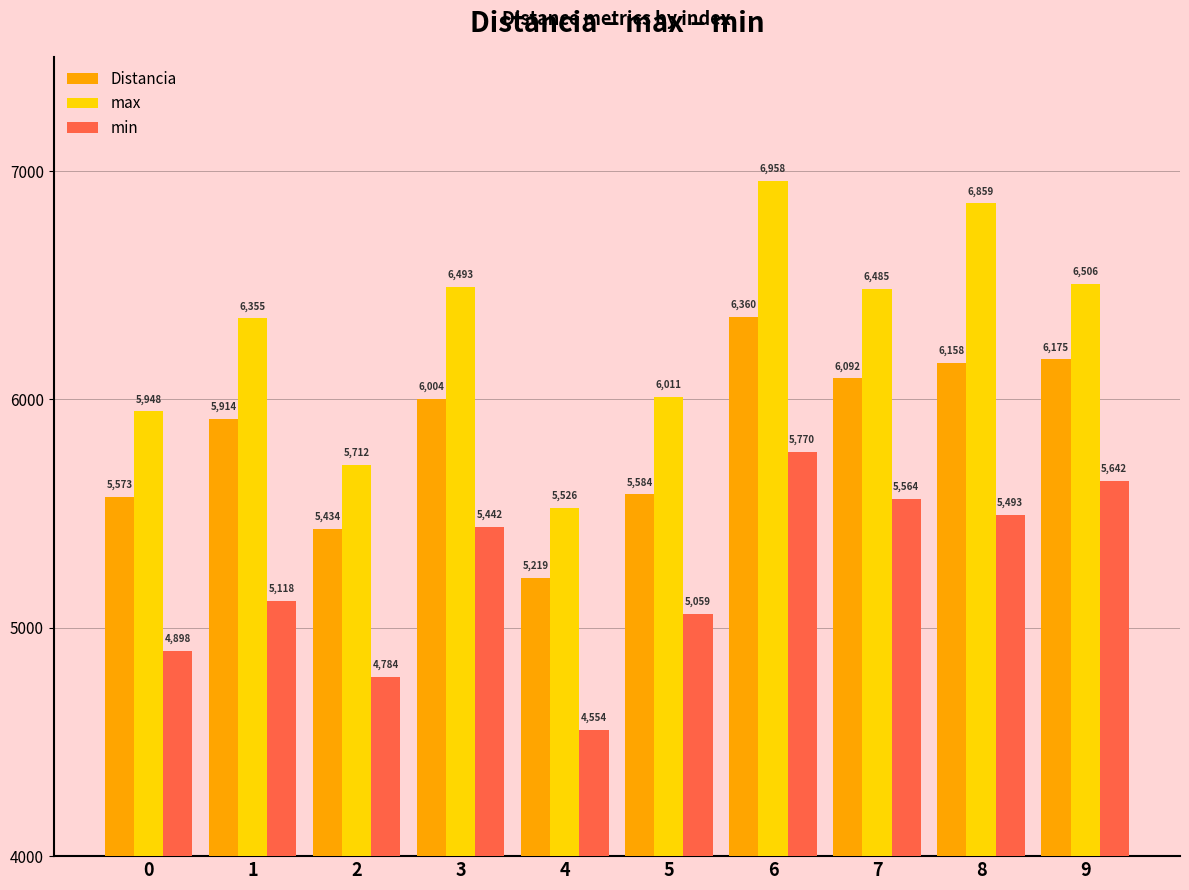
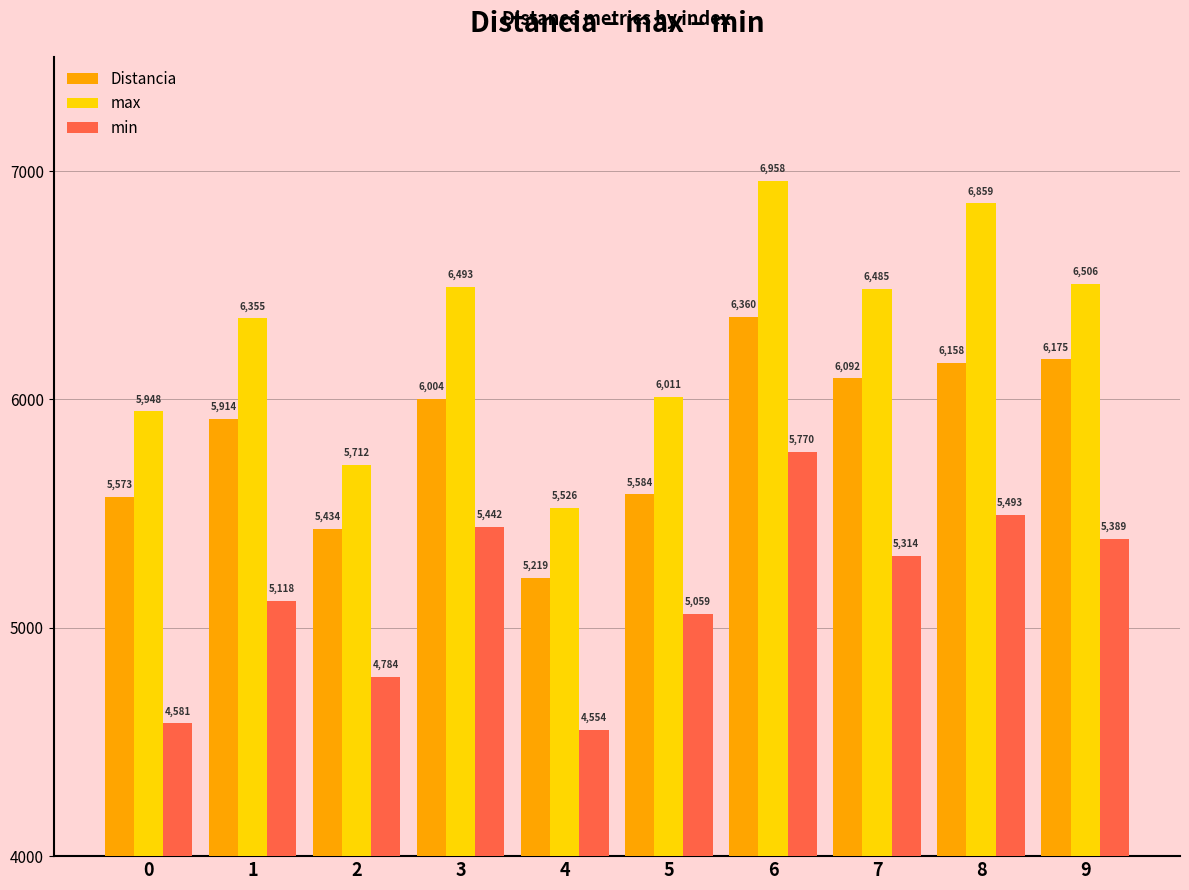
  {
    "min": {
-     "0": "4,898",
+     "0": "4,581",
      "1": "5,118",
      "2": "4,784",
      "3": "5,442",
      "4": "4,554",
      "5": "5,059",
      "6": "5,770",
-     "7": "5,564",
+     "7": "5,314",
      "8": "5,493",
-     "9": "5,642"
+     "9": "5,389"
    }
  }
